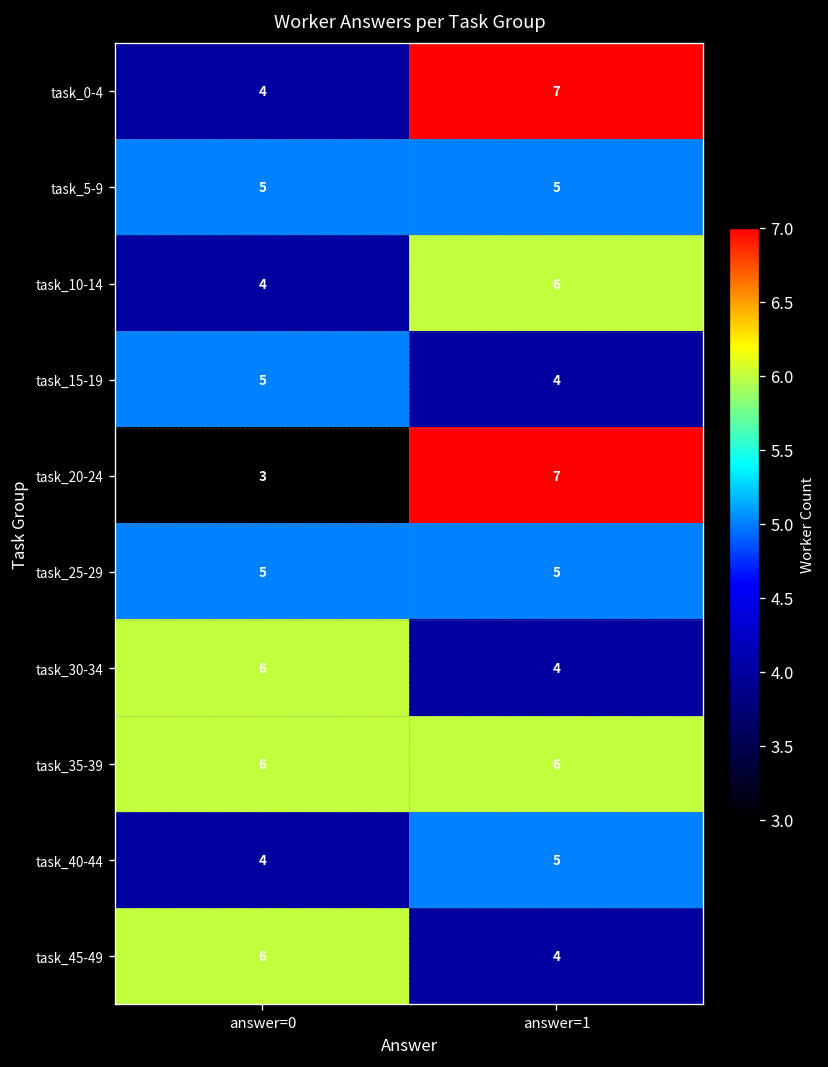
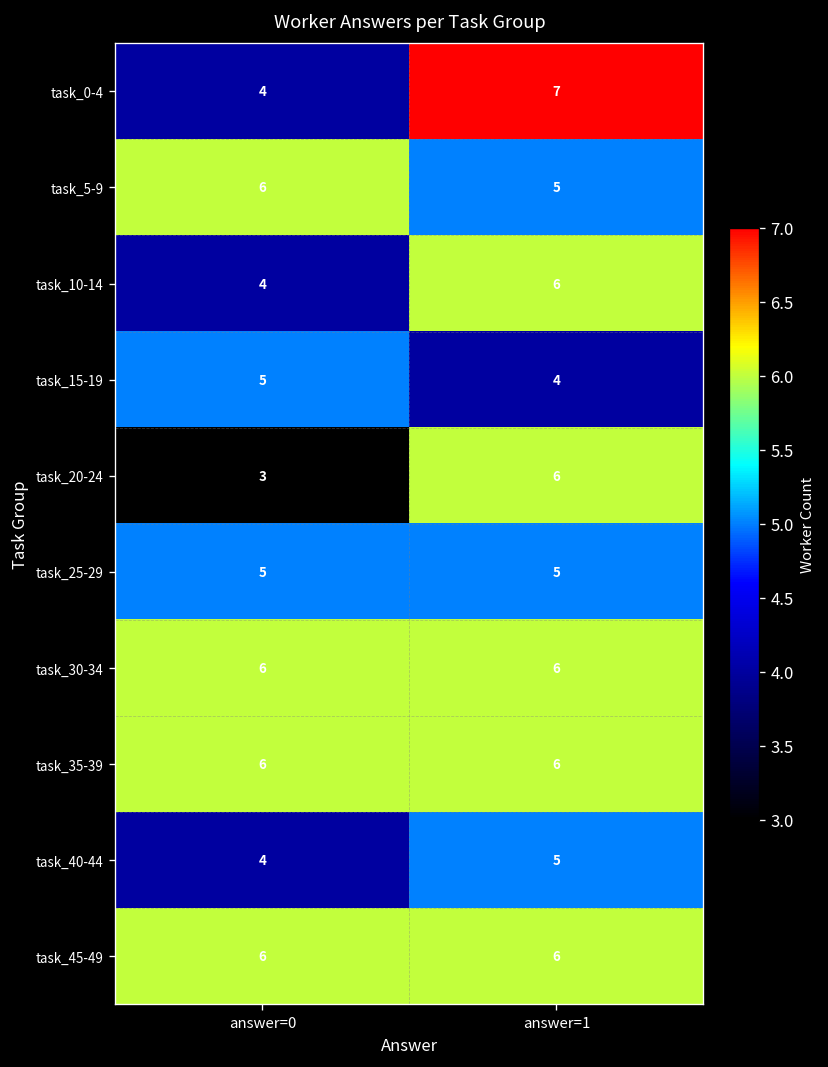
  {
    "task_0-4": {
      "answer=0": 4,
      "answer=1": 7
    },
    "task_5-9": {
-     "answer=0": 5,
+     "answer=0": 6,
      "answer=1": 5
    },
    "task_10-14": {
      "answer=0": 4,
      "answer=1": 6
    },
    "task_15-19": {
      "answer=0": 5,
      "answer=1": 4
    },
    "task_20-24": {
      "answer=0": 3,
-     "answer=1": 7
+     "answer=1": 6
    },
    "task_25-29": {
      "answer=0": 5,
      "answer=1": 5
    },
    "task_30-34": {
      "answer=0": 6,
-     "answer=1": 4
+     "answer=1": 6
    },
    "task_35-39": {
      "answer=0": 6,
      "answer=1": 6
    },
    "task_40-44": {
      "answer=0": 4,
      "answer=1": 5
    },
    "task_45-49": {
      "answer=0": 6,
-     "answer=1": 4
+     "answer=1": 6
    }
  }
